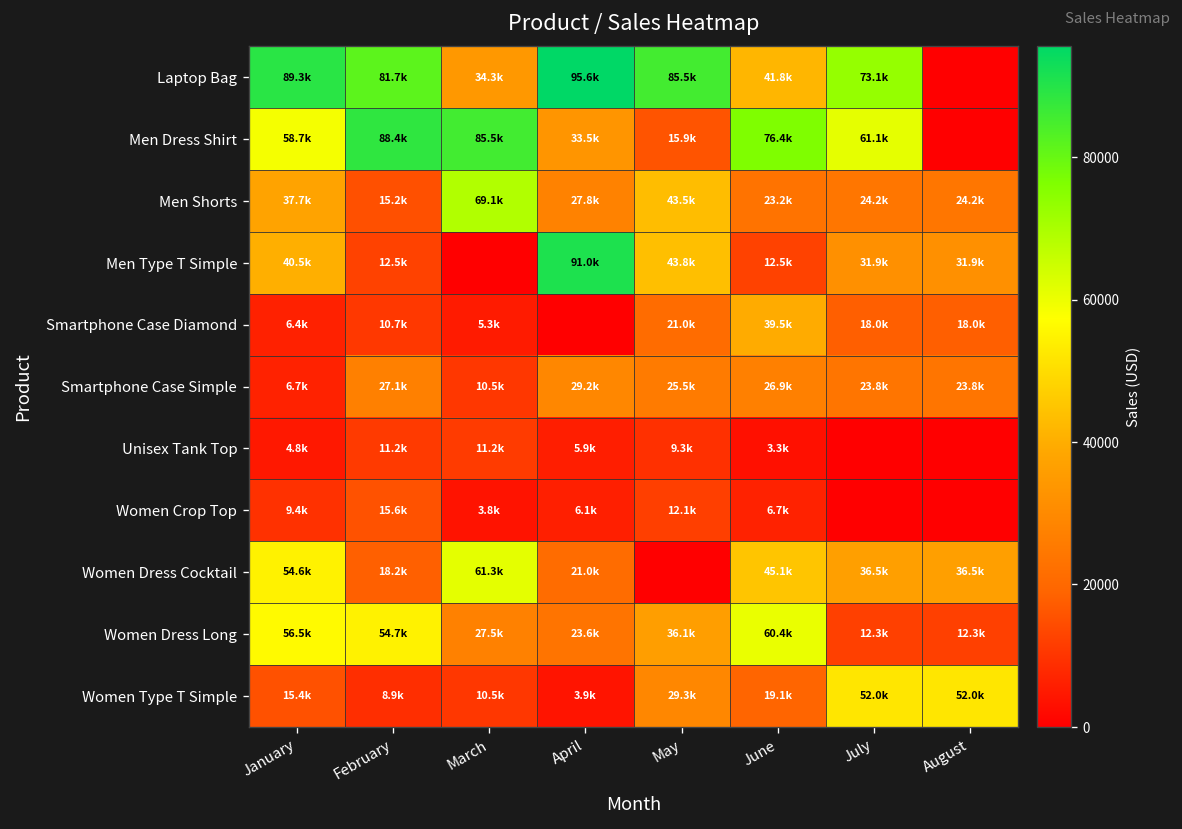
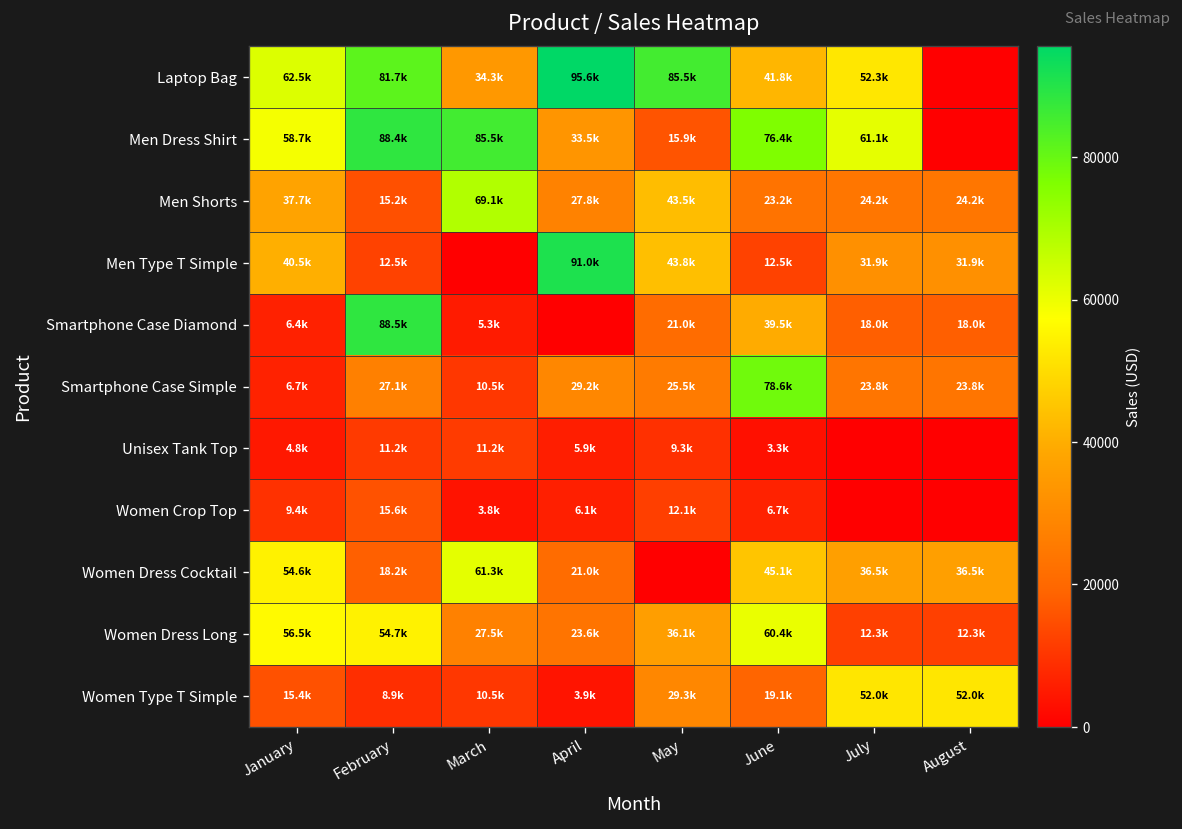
  {
    "Laptop Bag": {
-     "January": "89.3k",
+     "January": "62.5k",
      "February": "81.7k",
      "March": "34.3k",
      "April": "95.6k",
      "May": "85.5k",
      "June": "41.8k",
-     "July": "73.1k"
+     "July": "52.3k"
    },
    "Men Dress Shirt": {
      "January": "58.7k",
      "February": "88.4k",
      "March": "85.5k",
      "April": "33.5k",
      "May": "15.9k",
      "June": "76.4k",
      "July": "61.1k"
    },
    "Men Shorts": {
      "January": "37.7k",
      "February": "15.2k",
      "March": "69.1k",
      "April": "27.8k",
      "May": "43.5k",
      "June": "23.2k",
      "July": "24.2k",
      "August": "24.2k"
    },
    "Men Type T Simple": {
      "January": "40.5k",
      "February": "12.5k",
      "April": "91.0k",
      "May": "43.8k",
      "June": "12.5k",
      "July": "31.9k",
      "August": "31.9k"
    },
    "Smartphone Case Diamond": {
      "January": "6.4k",
-     "February": "10.7k",
+     "February": "88.5k",
      "March": "5.3k",
      "May": "21.0k",
      "June": "39.5k",
      "July": "18.0k",
      "August": "18.0k"
    },
    "Smartphone Case Simple": {
      "January": "6.7k",
      "February": "27.1k",
      "March": "10.5k",
      "April": "29.2k",
      "May": "25.5k",
-     "June": "26.9k",
+     "June": "78.6k",
      "July": "23.8k",
      "August": "23.8k"
    },
    "Unisex Tank Top": {
      "January": "4.8k",
      "February": "11.2k",
      "March": "11.2k",
      "April": "5.9k",
      "May": "9.3k",
      "June": "3.3k"
    },
    "Women Crop Top": {
      "January": "9.4k",
      "February": "15.6k",
      "March": "3.8k",
      "April": "6.1k",
      "May": "12.1k",
      "June": "6.7k"
    },
    "Women Dress Cocktail": {
      "January": "54.6k",
      "February": "18.2k",
      "March": "61.3k",
      "April": "21.0k",
      "June": "45.1k",
      "July": "36.5k",
      "August": "36.5k"
    },
    "Women Dress Long": {
      "January": "56.5k",
      "February": "54.7k",
      "March": "27.5k",
      "April": "23.6k",
      "May": "36.1k",
      "June": "60.4k",
      "July": "12.3k",
      "August": "12.3k"
    },
    "Women Type T Simple": {
      "January": "15.4k",
      "February": "8.9k",
      "March": "10.5k",
      "April": "3.9k",
      "May": "29.3k",
      "June": "19.1k",
      "July": "52.0k",
      "August": "52.0k"
    }
  }
